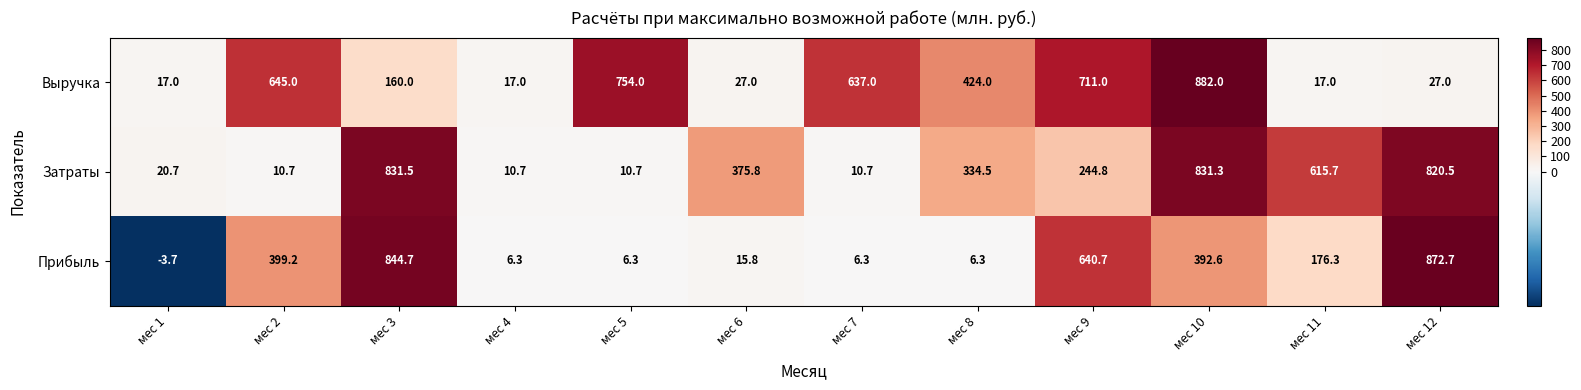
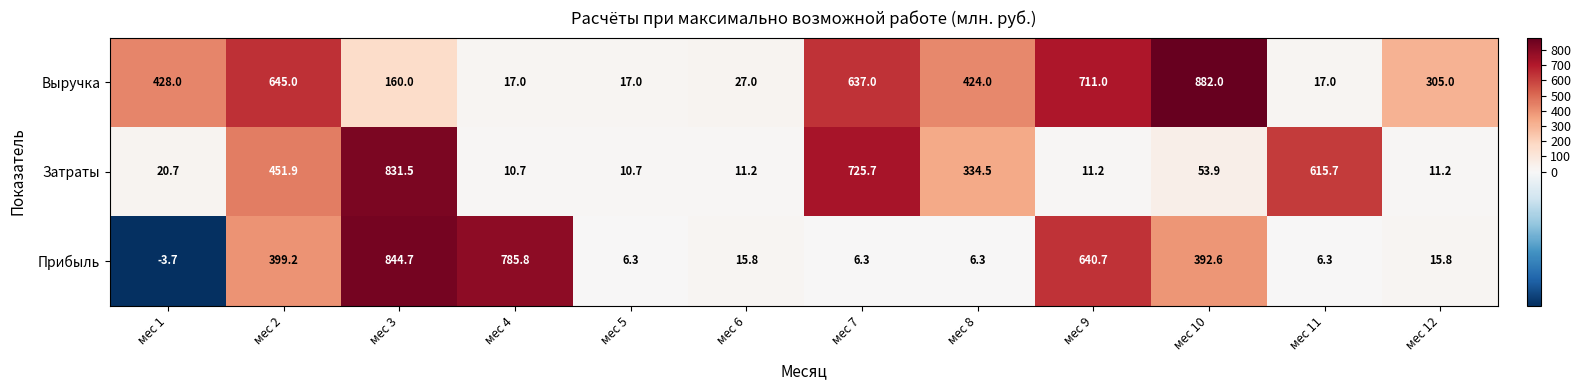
  {
    "Выручка": {
-     "мес 1": 17.0,
+     "мес 1": 428.0,
      "мес 2": 645.0,
      "мес 3": 160.0,
      "мес 4": 17.0,
-     "мес 5": 754.0,
+     "мес 5": 17.0,
      "мес 6": 27.0,
      "мес 7": 637.0,
      "мес 8": 424.0,
      "мес 9": 711.0,
      "мес 10": 882.0,
      "мес 11": 17.0,
-     "мес 12": 27.0
+     "мес 12": 305.0
    },
    "Затраты": {
      "мес 1": 20.7,
-     "мес 2": 10.7,
+     "мес 2": 451.9,
      "мес 3": 831.5,
      "мес 4": 10.7,
      "мес 5": 10.7,
-     "мес 6": 375.8,
-     "мес 7": 10.7,
+     "мес 6": 11.2,
+     "мес 7": 725.7,
      "мес 8": 334.5,
-     "мес 9": 244.8,
-     "мес 10": 831.3,
+     "мес 9": 11.2,
+     "мес 10": 53.9,
      "мес 11": 615.7,
-     "мес 12": 820.5
+     "мес 12": 11.2
    },
    "Прибыль": {
      "мес 1": -3.7,
      "мес 2": 399.2,
      "мес 3": 844.7,
-     "мес 4": 6.3,
+     "мес 4": 785.8,
      "мес 5": 6.3,
      "мес 6": 15.8,
      "мес 7": 6.3,
      "мес 8": 6.3,
      "мес 9": 640.7,
      "мес 10": 392.6,
-     "мес 11": 176.3,
-     "мес 12": 872.7
+     "мес 11": 6.3,
+     "мес 12": 15.8
    }
  }
